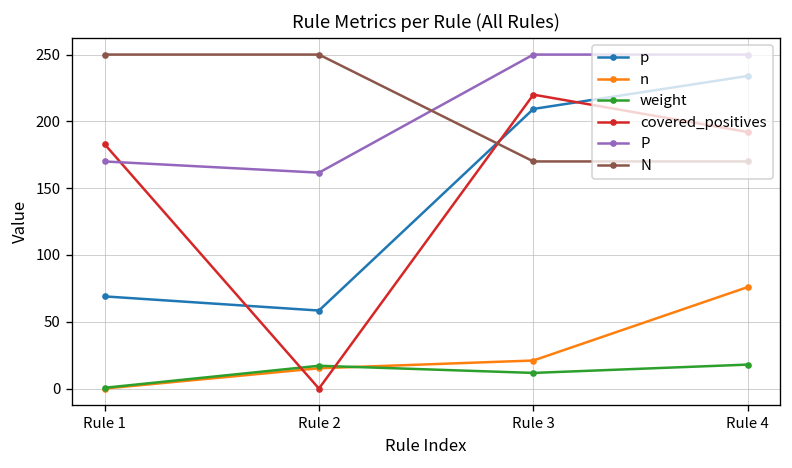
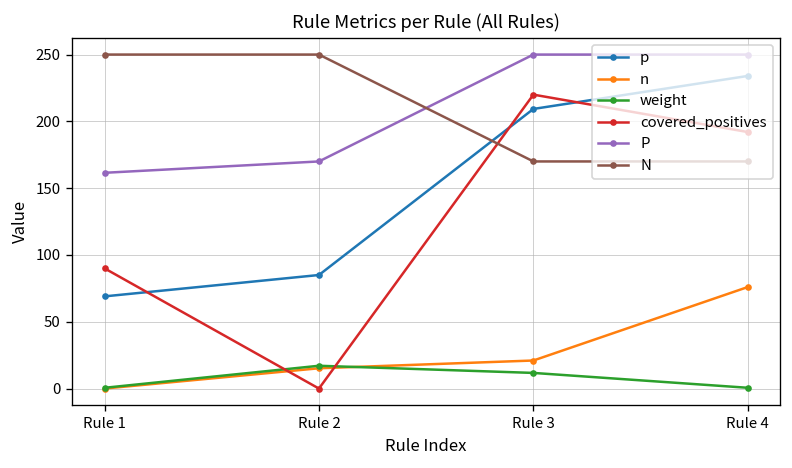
  {
    "p": {
      "Rule 1": 69,
-     "Rule 2": 58,
+     "Rule 2": 85,
      "Rule 3": 209
    },
    "n": {
      "Rule 3": 21,
      "Rule 4": 76
    },
    "weight": {
      "Rule 3": 12,
-     "Rule 4": 18
+     "Rule 4": 1
    },
    "covered_positives": {
-     "Rule 1": 183,
+     "Rule 1": 90,
      "Rule 2": 0,
      "Rule 3": 220
    },
    "P": {
-     "Rule 1": 170,
-     "Rule 2": 162,
+     "Rule 1": 162,
+     "Rule 2": 170,
      "Rule 3": 250
    },
    "N": {
      "Rule 1": 250,
      "Rule 2": 250,
      "Rule 3": 170
    }
  }
